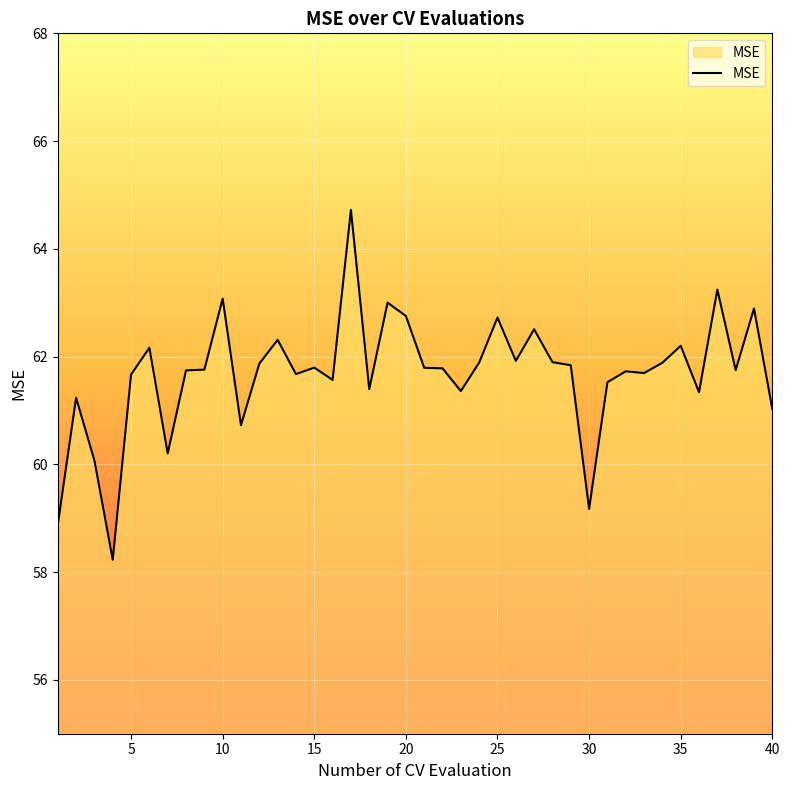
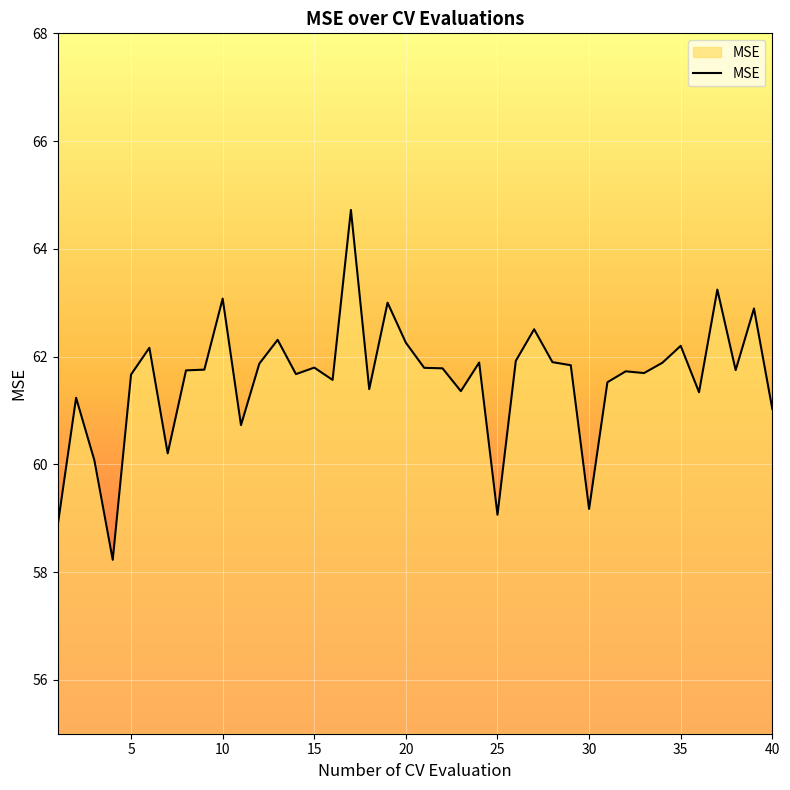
  {
    "5": 61.7,
    "10": 63.1,
    "15": 61.8,
-   "20": 62.8,
-   "25": 62.7,
+   "20": 62.3,
+   "25": 59.1,
    "30": 59.2,
    "35": 62.2,
    "40": 61.0
  }
